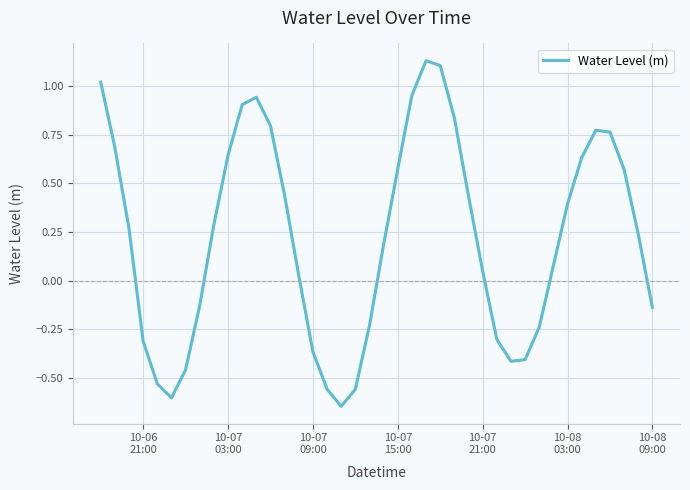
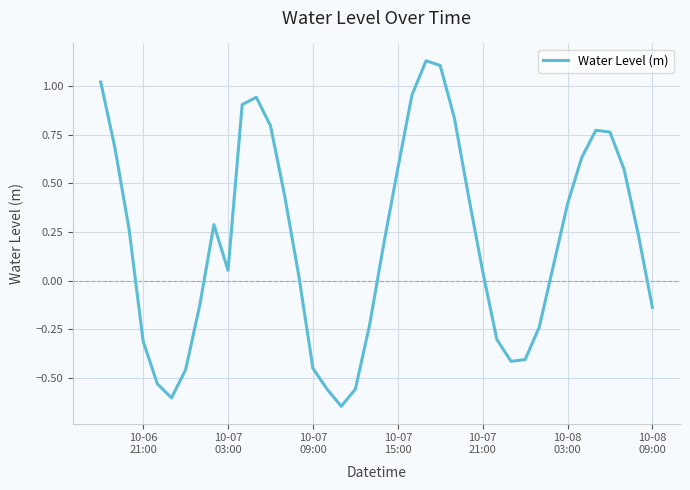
  {
    "10-06 21:00": -0.31,
-   "10-07 03:00": 0.64,
-   "10-07 09:00": -0.36,
+   "10-07 03:00": 0.05,
+   "10-07 09:00": -0.45,
    "10-07 15:00": 0.58,
    "10-07 21:00": 0.05,
    "10-08 03:00": 0.39,
    "10-08 09:00": -0.14
  }
